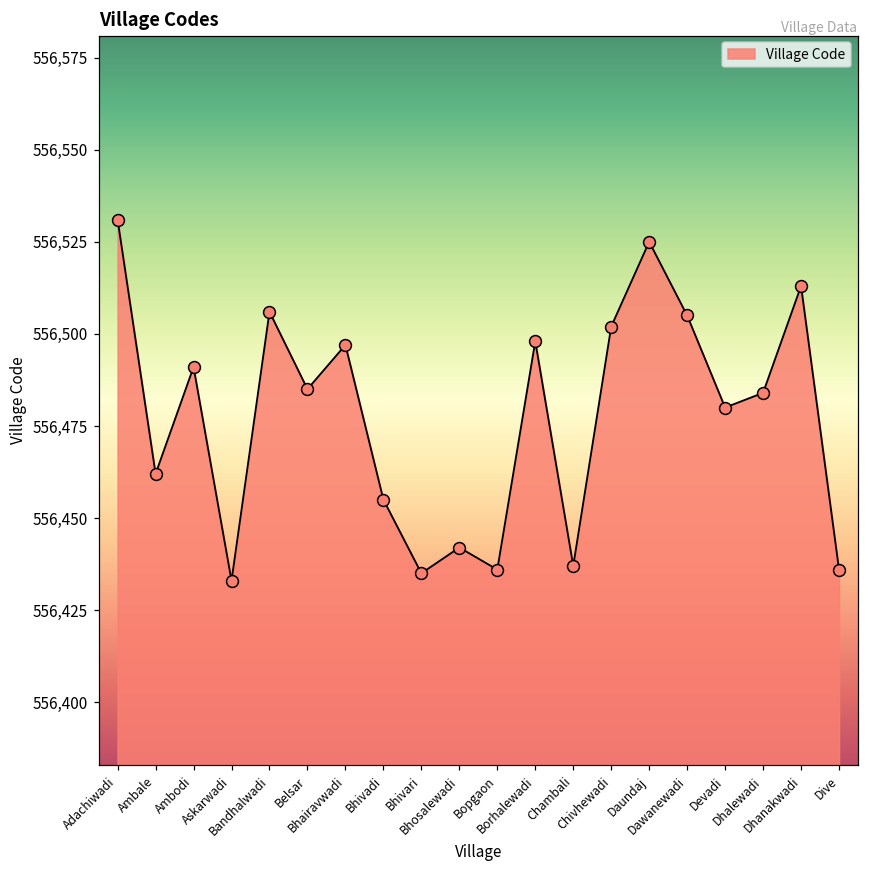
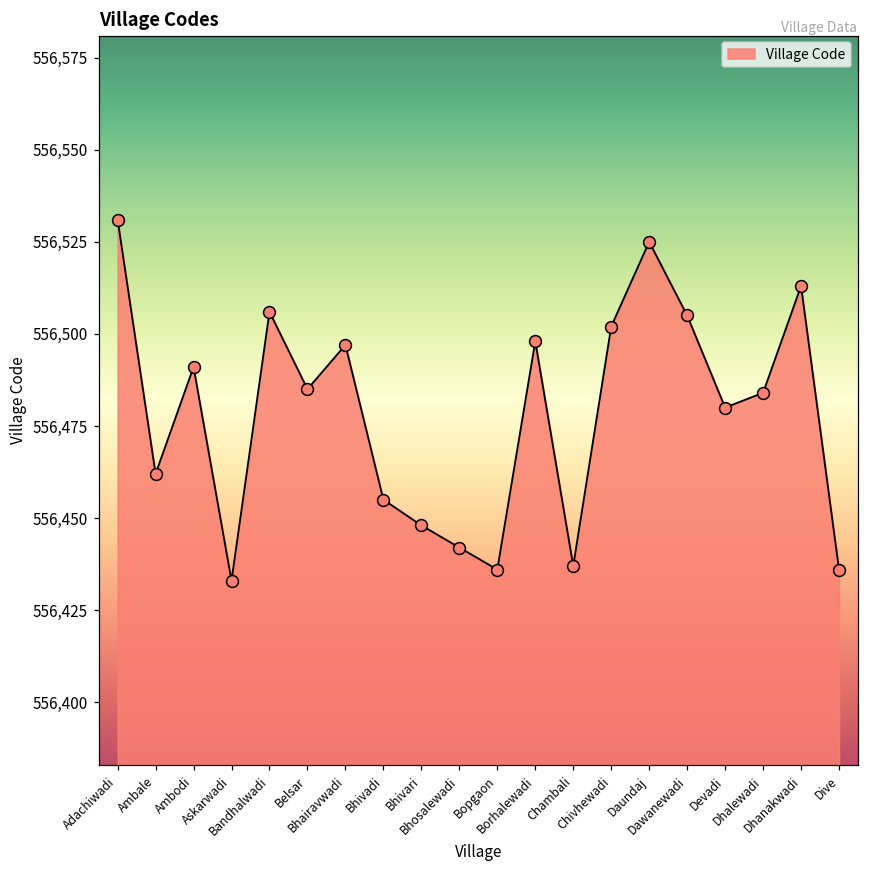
  {
    "Adachiwadi": "556,531",
    "Ambale": "556,462",
    "Ambodi": "556,491",
    "Askarwadi": "556,433",
    "Bandhalwadi": "556,506",
    "Belsar": "556,485",
    "Bhairavwadi": "556,497",
    "Bhivadi": "556,455",
-   "Bhivari": "556,435",
+   "Bhivari": "556,448",
    "Bhosalewadi": "556,442",
    "Bopgaon": "556,436",
    "Borhalewadi": "556,498",
    "Chambali": "556,437",
    "Chivhewadi": "556,502",
    "Daundaj": "556,525",
    "Dawanewadi": "556,505",
    "Devadi": "556,480",
    "Dhalewadi": "556,484",
    "Dhanakwadi": "556,513",
    "Dive": "556,436"
  }
